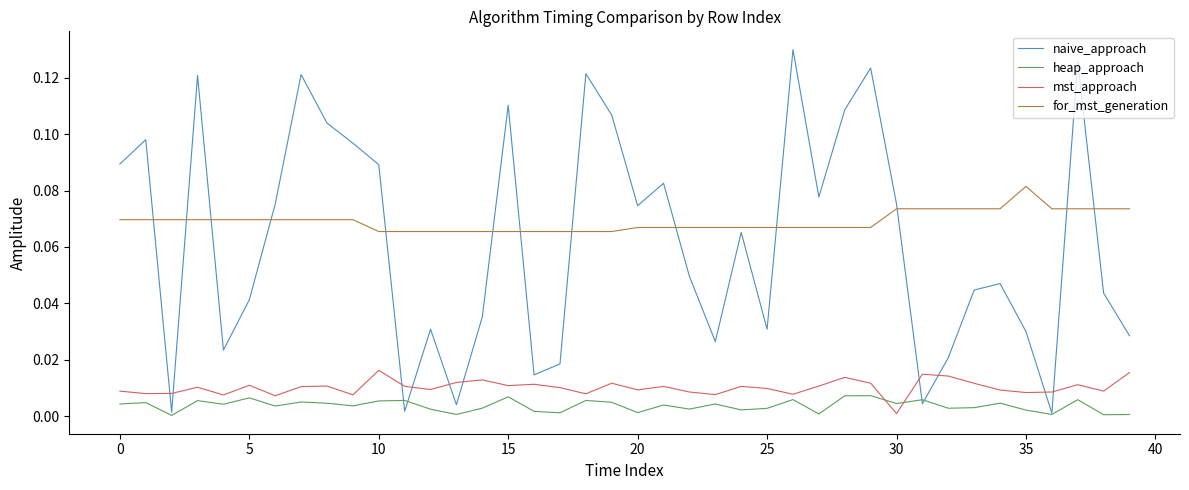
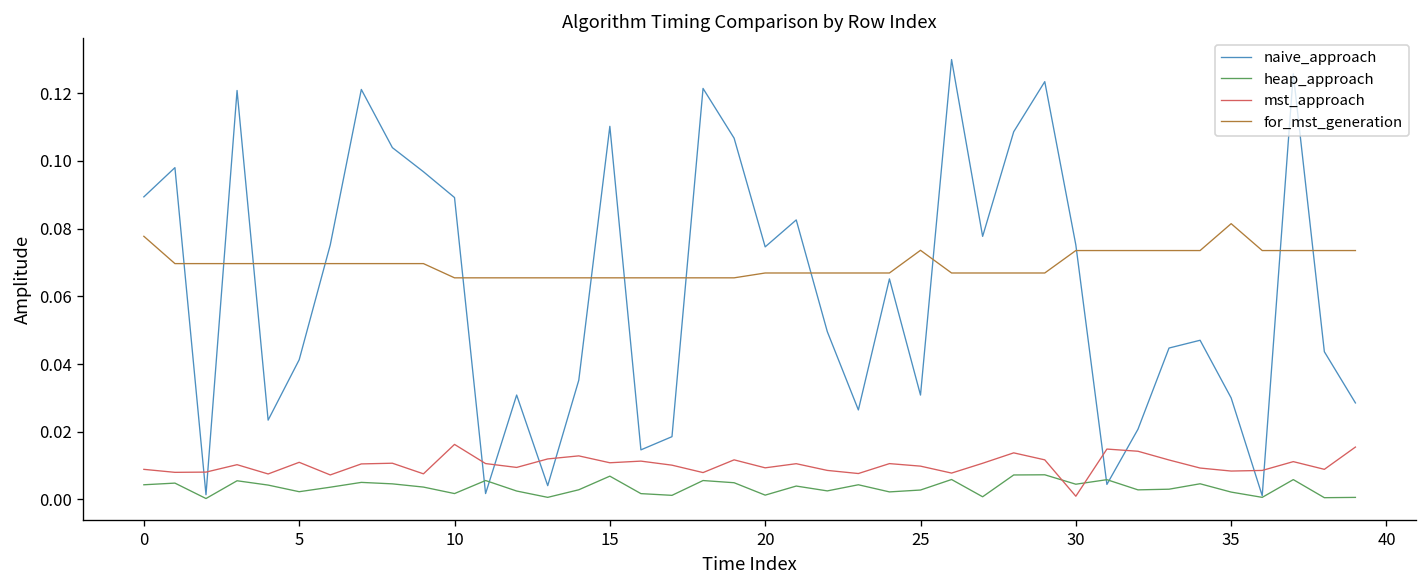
  {
    "naive_approach": {
      "0": 0.089,
      "5": 0.041,
      "10": 0.089,
      "15": 0.110,
      "20": 0.075,
      "25": 0.031,
      "30": 0.075,
      "35": 0.030
    },
    "heap_approach": {
      "0": 0.004,
-     "5": 0.007,
-     "10": 0.005,
+     "5": 0.002,
+     "10": 0.002,
      "15": 0.007,
      "20": 0.001,
      "25": 0.003,
      "30": 0.005,
      "35": 0.002
    },
    "mst_approach": {
      "0": 0.009,
      "5": 0.011,
      "10": 0.016,
      "15": 0.011,
      "20": 0.009,
      "25": 0.010,
      "30": 0.001,
      "35": 0.008
    },
    "for_mst_generation": {
-     "0": 0.070,
+     "0": 0.078,
      "5": 0.070,
      "10": 0.065,
      "15": 0.065,
      "20": 0.067,
-     "25": 0.067,
+     "25": 0.074,
      "30": 0.074,
      "35": 0.081
    }
  }
